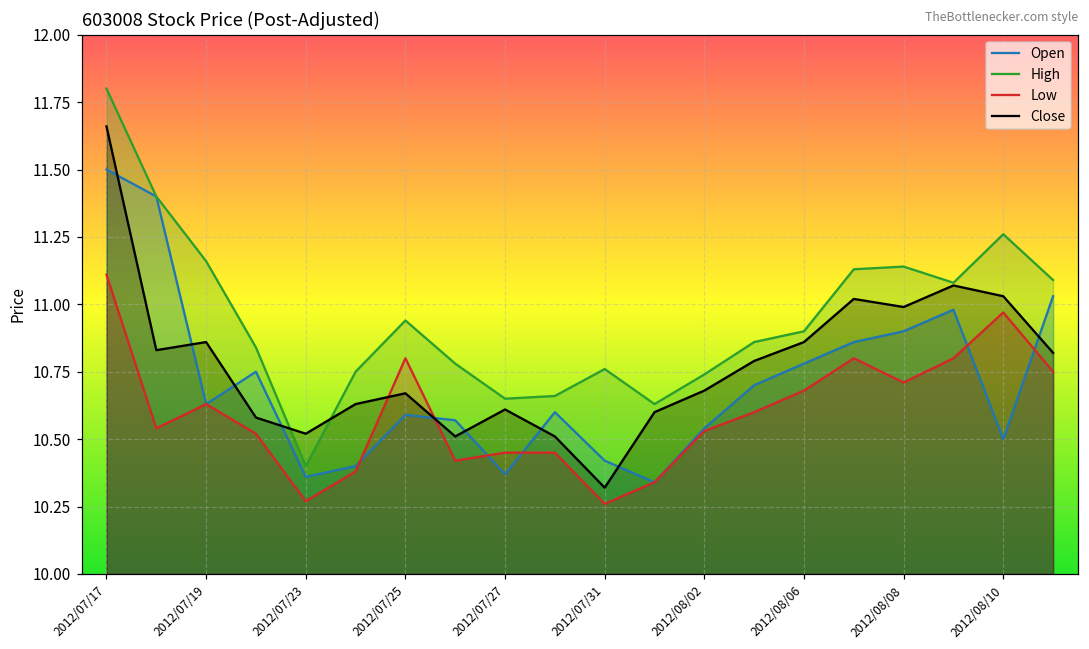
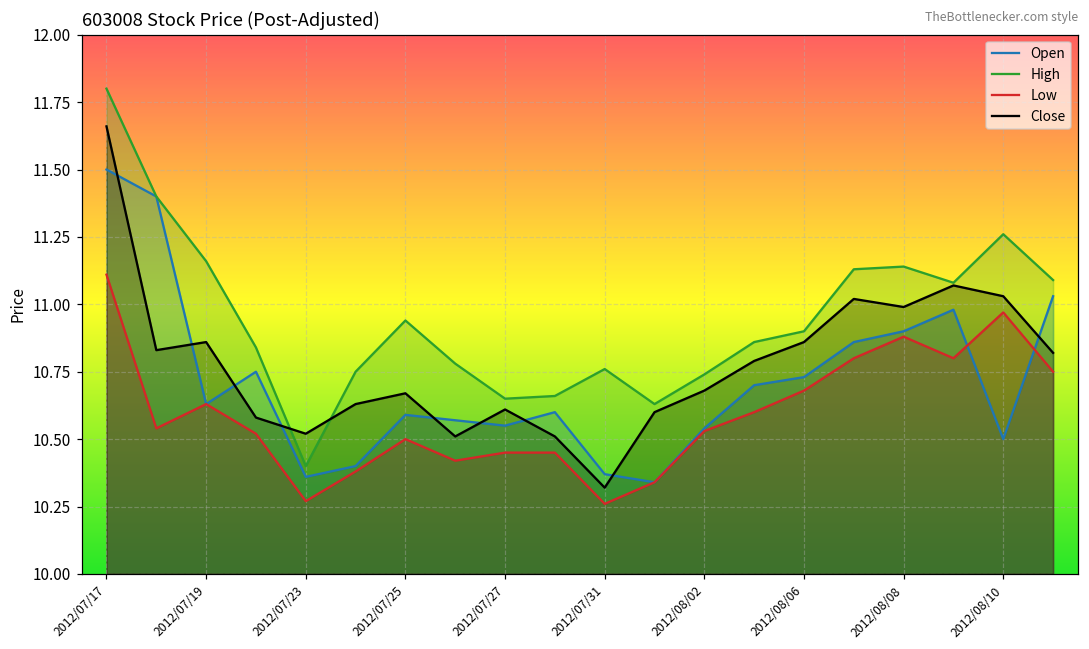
  {
    "Open": {
      "2012/07/17": 11.50,
      "2012/07/23": 10.36,
      "2012/07/25": 10.59,
-     "2012/07/27": 10.37,
-     "2012/07/31": 10.42,
-     "2012/08/06": 10.78,
+     "2012/07/27": 10.55,
+     "2012/07/31": 10.37,
+     "2012/08/06": 10.73,
      "2012/08/08": 10.90,
      "2012/08/10": 10.50
    },
    "High": {
      "2012/07/17": 11.80,
      "2012/07/19": 11.16,
      "2012/07/23": 10.40,
      "2012/07/25": 10.94,
      "2012/07/27": 10.65,
      "2012/07/31": 10.76,
      "2012/08/02": 10.74,
      "2012/08/06": 10.90,
      "2012/08/08": 11.14,
      "2012/08/10": 11.26
    },
    "Low": {
      "2012/07/17": 11.11,
      "2012/07/23": 10.27,
-     "2012/07/25": 10.8,
+     "2012/07/25": 10.5,
      "2012/07/27": 10.45,
      "2012/07/31": 10.26,
      "2012/08/06": 10.68,
-     "2012/08/08": 10.71,
+     "2012/08/08": 10.88,
      "2012/08/10": 10.97
    },
    "Close": {
      "2012/07/17": 11.66,
      "2012/07/19": 10.86,
      "2012/07/23": 10.52,
      "2012/07/25": 10.67,
      "2012/07/27": 10.61,
      "2012/07/31": 10.32,
      "2012/08/02": 10.68,
      "2012/08/06": 10.86,
      "2012/08/08": 10.99,
      "2012/08/10": 11.03
    }
  }
